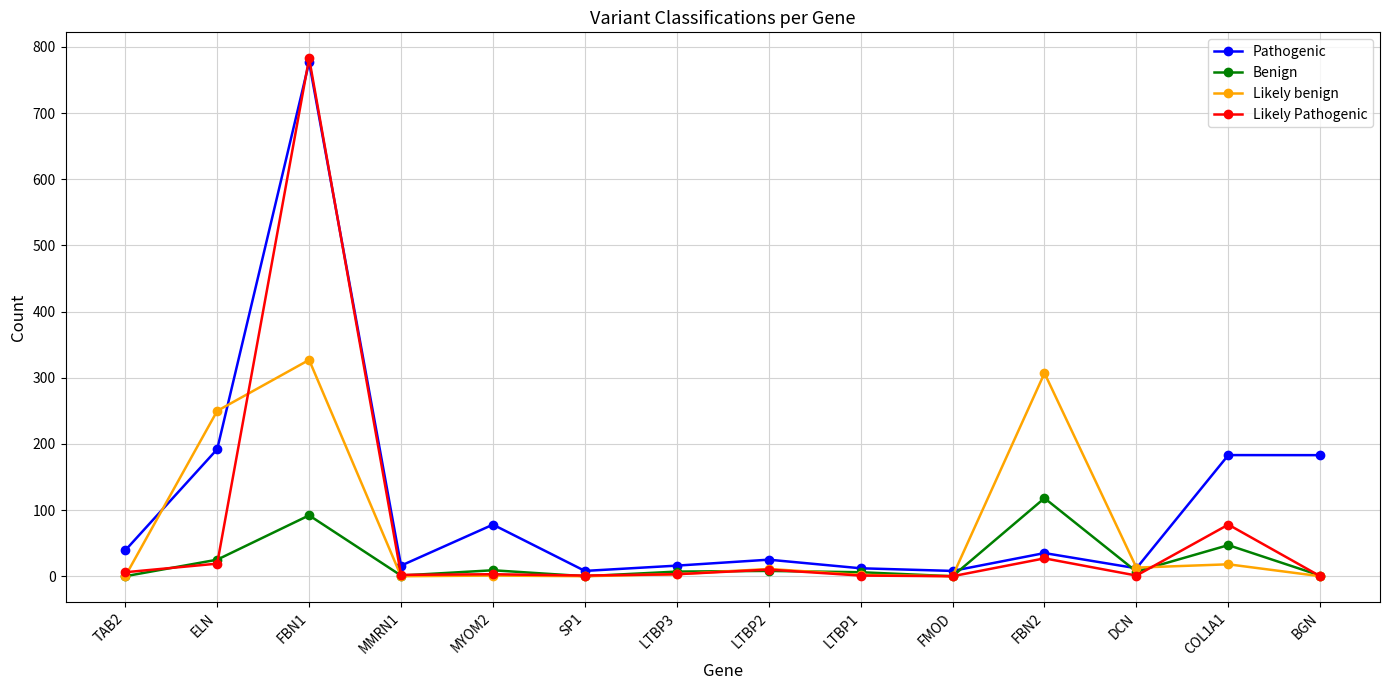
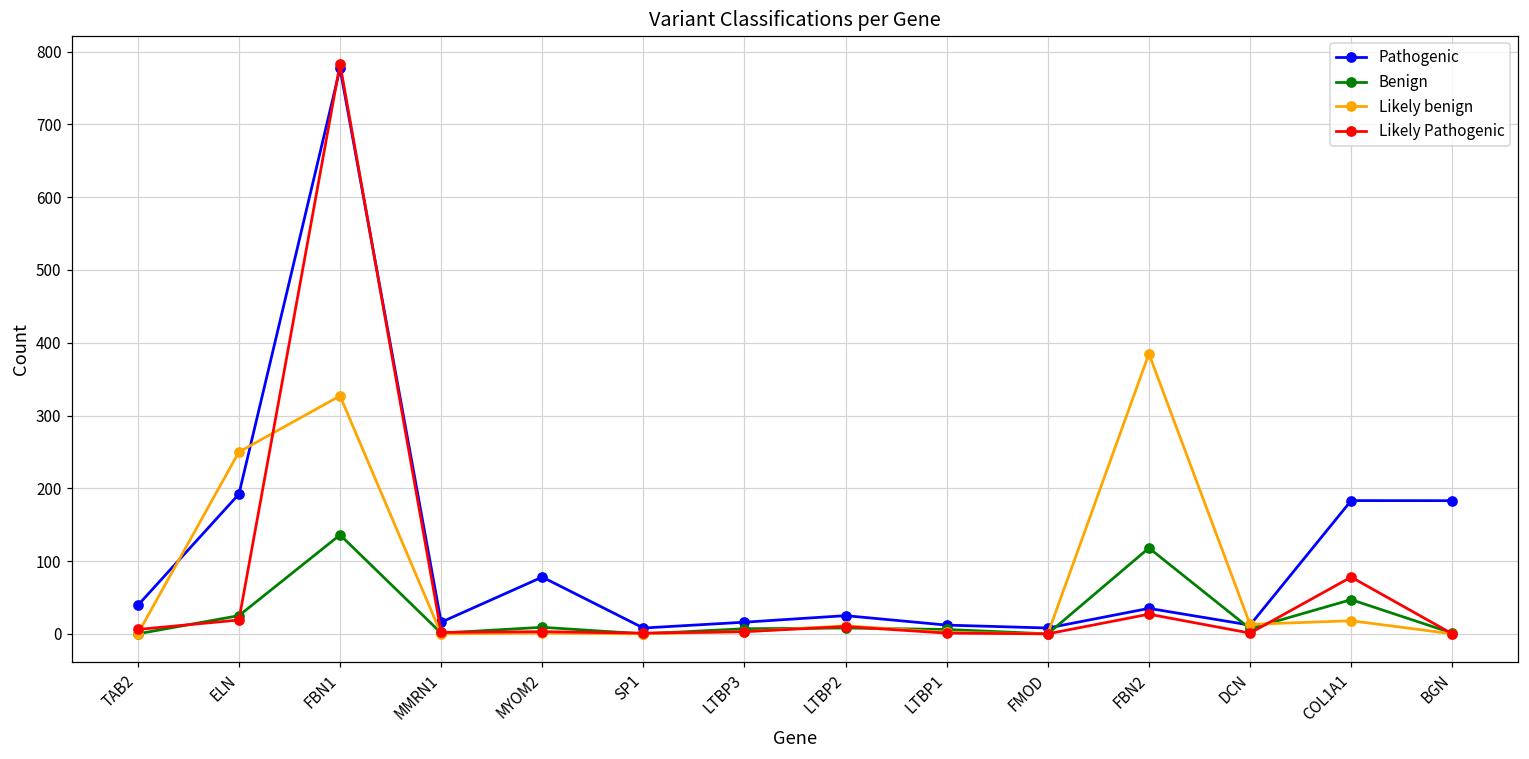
  {
    "Pathogenic": {
      "TAB2": 40,
      "ELN": 190,
      "FBN1": 780,
      "MMRN1": 20,
      "MYOM2": 80,
      "SP1": 10,
      "LTBP3": 20,
      "LTBP2": 30,
      "LTBP1": 10,
      "FMOD": 10,
      "FBN2": 40,
      "COL1A1": 180,
      "BGN": 180
    },
    "Benign": {
      "ELN": 30,
-     "FBN1": 90,
+     "FBN1": 140,
      "MYOM2": 10,
      "LTBP3": 10,
      "LTBP1": 10,
      "FBN2": 120,
      "DCN": 10,
      "COL1A1": 50
    },
    "Likely benign": {
      "ELN": 250,
      "FBN1": 330,
-     "FBN2": 310,
+     "FBN2": 380,
      "COL1A1": 20
    },
    "Likely Pathogenic": {
      "TAB2": 10,
      "ELN": 20,
      "FBN1": 780,
      "FBN2": 30,
      "DCN": 0,
      "COL1A1": 80
    }
  }
